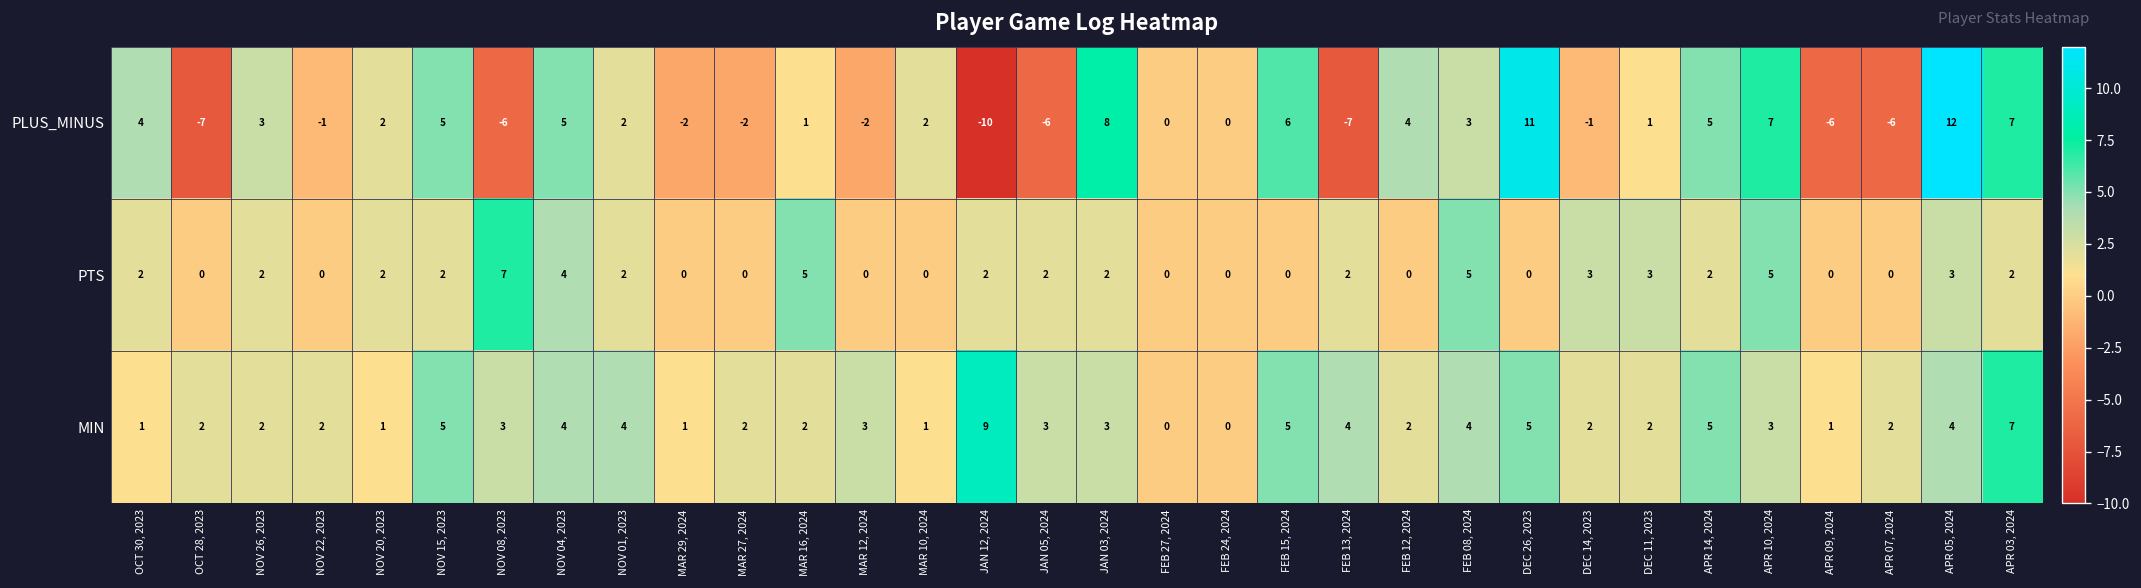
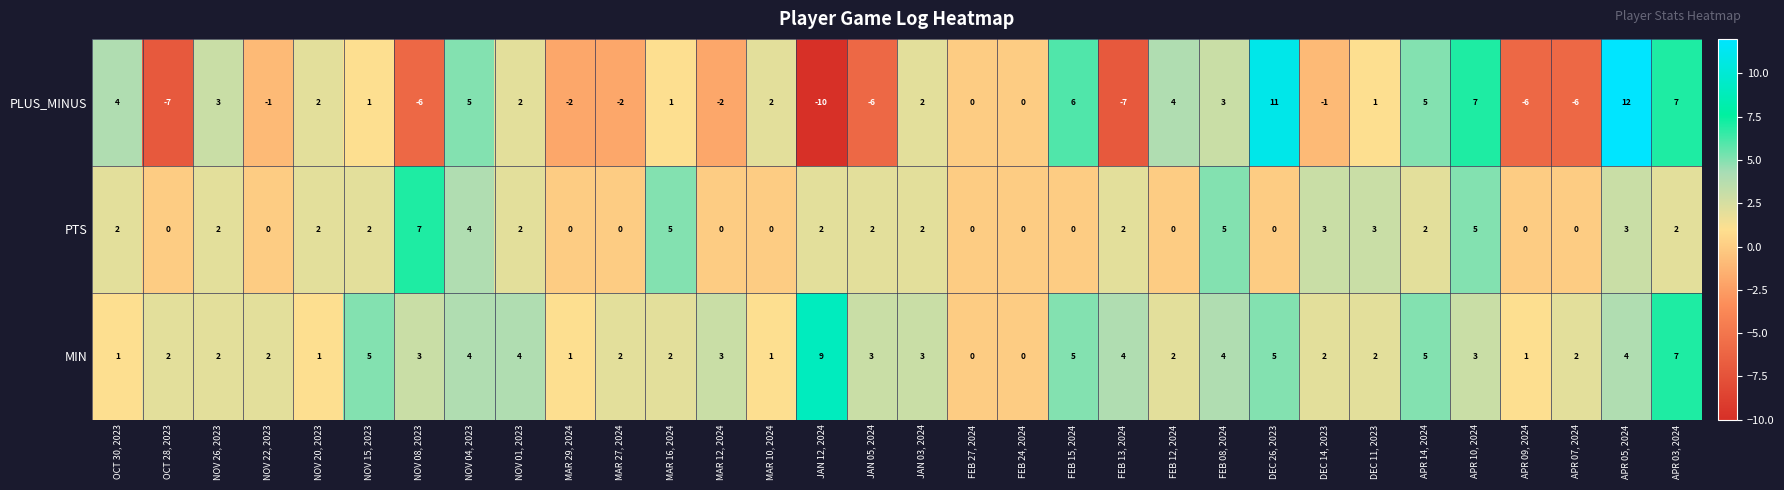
  {
    "PLUS_MINUS": {
      "OCT 30, 2023": 4,
      "OCT 28, 2023": -7,
      "NOV 26, 2023": 3,
      "NOV 22, 2023": -1,
      "NOV 20, 2023": 2,
-     "NOV 15, 2023": 5,
+     "NOV 15, 2023": 1,
      "NOV 08, 2023": -6,
      "NOV 04, 2023": 5,
      "NOV 01, 2023": 2,
      "MAR 29, 2024": -2,
      "MAR 27, 2024": -2,
      "MAR 16, 2024": 1,
      "MAR 12, 2024": -2,
      "MAR 10, 2024": 2,
      "JAN 12, 2024": -10,
      "JAN 05, 2024": -6,
-     "JAN 03, 2024": 8,
+     "JAN 03, 2024": 2,
      "FEB 27, 2024": 0,
      "FEB 24, 2024": 0,
      "FEB 15, 2024": 6,
      "FEB 13, 2024": -7,
      "FEB 12, 2024": 4,
      "FEB 08, 2024": 3,
      "DEC 26, 2023": 11,
      "DEC 14, 2023": -1,
      "DEC 11, 2023": 1,
      "APR 14, 2024": 5,
      "APR 10, 2024": 7,
      "APR 09, 2024": -6,
      "APR 07, 2024": -6,
      "APR 05, 2024": 12,
      "APR 03, 2024": 7
    },
    "PTS": {
      "OCT 30, 2023": 2,
      "OCT 28, 2023": 0,
      "NOV 26, 2023": 2,
      "NOV 22, 2023": 0,
      "NOV 20, 2023": 2,
      "NOV 15, 2023": 2,
      "NOV 08, 2023": 7,
      "NOV 04, 2023": 4,
      "NOV 01, 2023": 2,
      "MAR 29, 2024": 0,
      "MAR 27, 2024": 0,
      "MAR 16, 2024": 5,
      "MAR 12, 2024": 0,
      "MAR 10, 2024": 0,
      "JAN 12, 2024": 2,
      "JAN 05, 2024": 2,
      "JAN 03, 2024": 2,
      "FEB 27, 2024": 0,
      "FEB 24, 2024": 0,
      "FEB 15, 2024": 0,
      "FEB 13, 2024": 2,
      "FEB 12, 2024": 0,
      "FEB 08, 2024": 5,
      "DEC 26, 2023": 0,
      "DEC 14, 2023": 3,
      "DEC 11, 2023": 3,
      "APR 14, 2024": 2,
      "APR 10, 2024": 5,
      "APR 09, 2024": 0,
      "APR 07, 2024": 0,
      "APR 05, 2024": 3,
      "APR 03, 2024": 2
    },
    "MIN": {
      "OCT 30, 2023": 1,
      "OCT 28, 2023": 2,
      "NOV 26, 2023": 2,
      "NOV 22, 2023": 2,
      "NOV 20, 2023": 1,
      "NOV 15, 2023": 5,
      "NOV 08, 2023": 3,
      "NOV 04, 2023": 4,
      "NOV 01, 2023": 4,
      "MAR 29, 2024": 1,
      "MAR 27, 2024": 2,
      "MAR 16, 2024": 2,
      "MAR 12, 2024": 3,
      "MAR 10, 2024": 1,
      "JAN 12, 2024": 9,
      "JAN 05, 2024": 3,
      "JAN 03, 2024": 3,
      "FEB 27, 2024": 0,
      "FEB 24, 2024": 0,
      "FEB 15, 2024": 5,
      "FEB 13, 2024": 4,
      "FEB 12, 2024": 2,
      "FEB 08, 2024": 4,
      "DEC 26, 2023": 5,
      "DEC 14, 2023": 2,
      "DEC 11, 2023": 2,
      "APR 14, 2024": 5,
      "APR 10, 2024": 3,
      "APR 09, 2024": 1,
      "APR 07, 2024": 2,
      "APR 05, 2024": 4,
      "APR 03, 2024": 7
    }
  }
